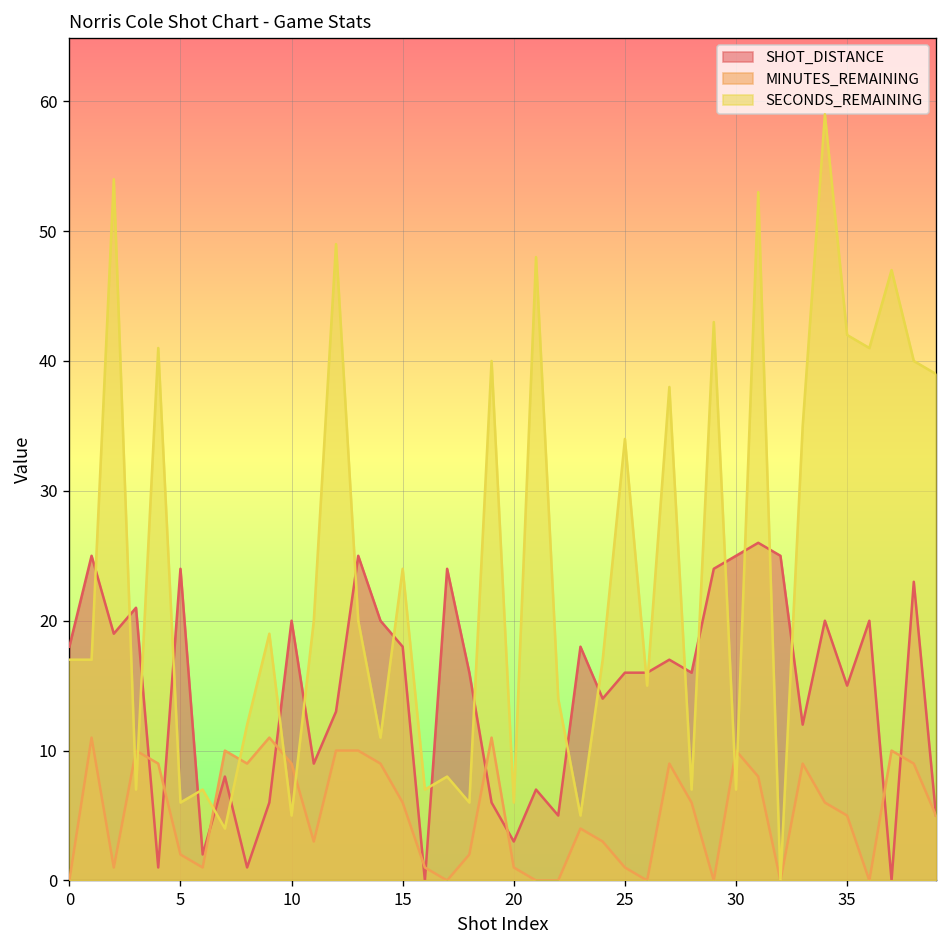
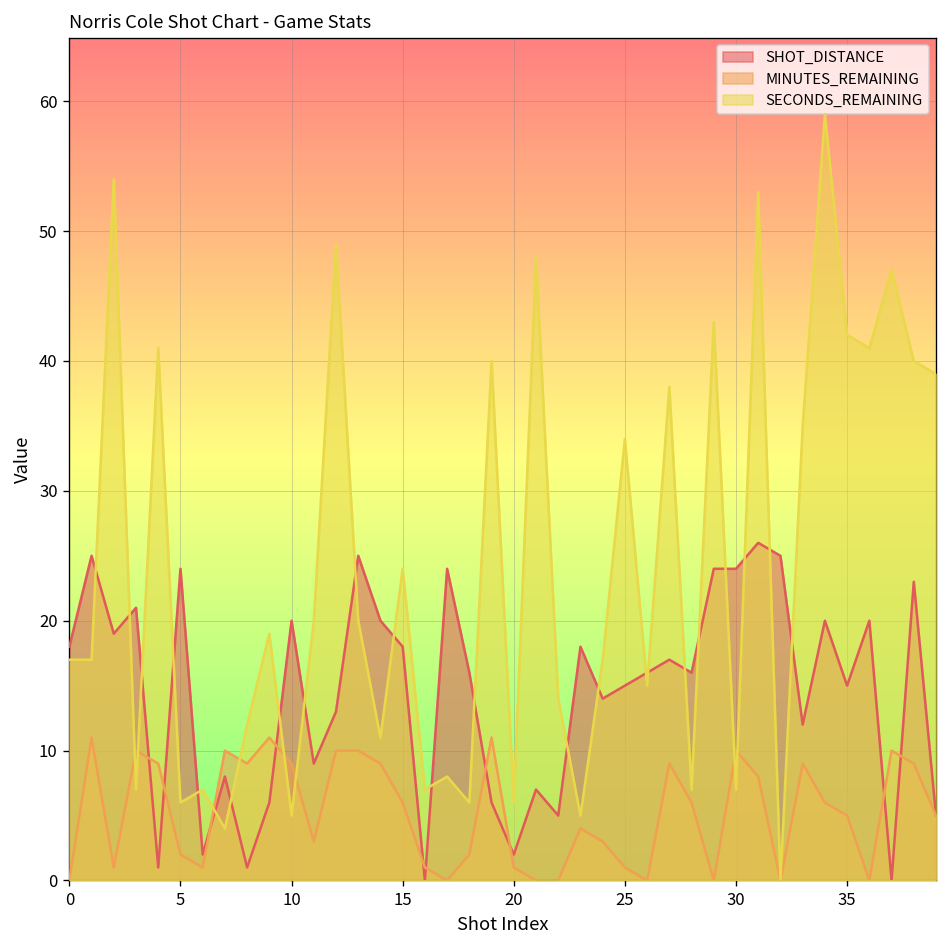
  {
    "SHOT_DISTANCE": {
      "0": 18,
      "5": 24,
      "10": 20,
      "15": 18,
-     "20": 3,
-     "25": 16,
-     "30": 25,
+     "20": 2,
+     "25": 15,
+     "30": 24,
      "35": 15
    }
  }
